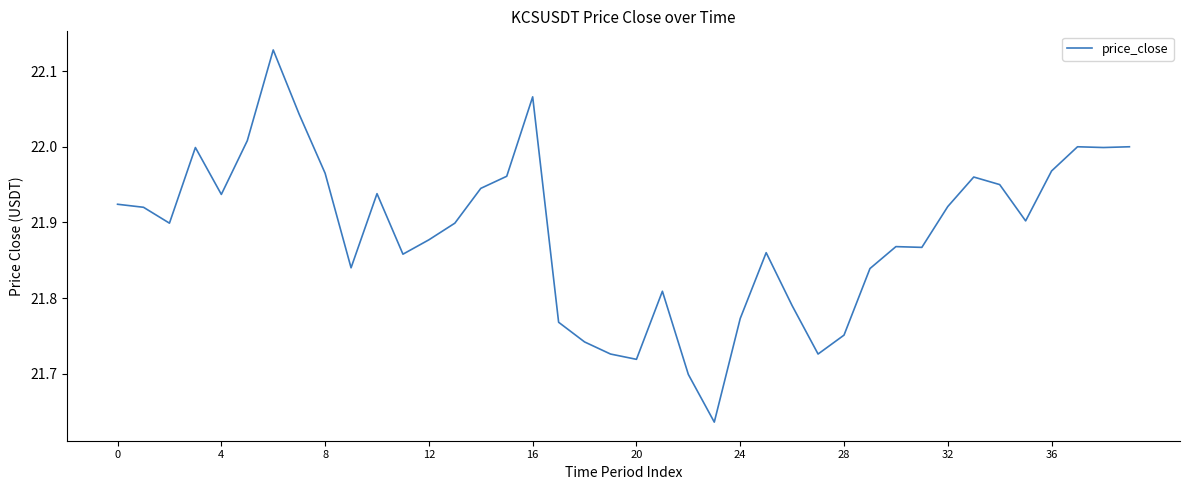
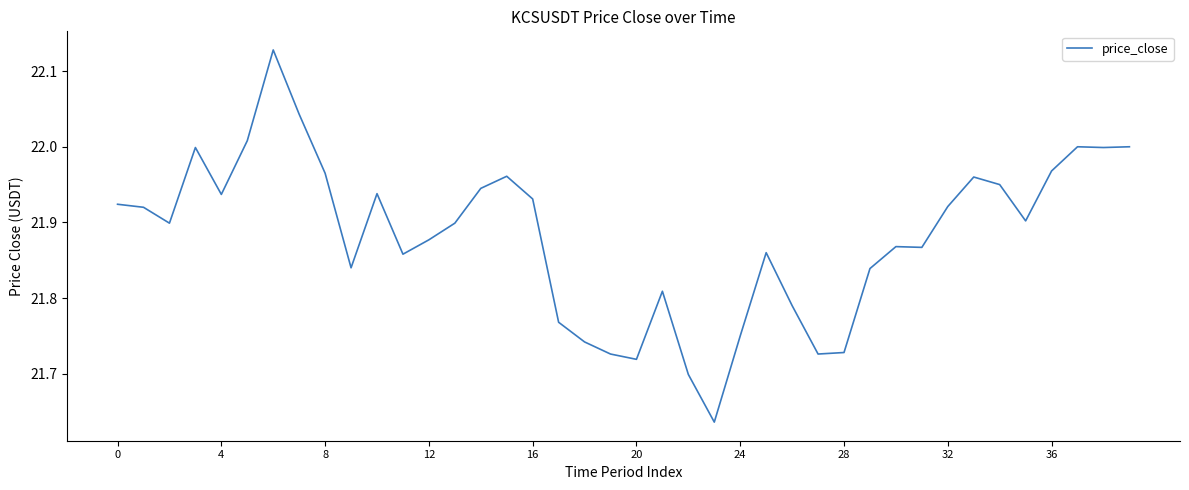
  {
    "0": 21.92,
    "4": 21.94,
    "8": 21.97,
    "12": 21.88,
-   "16": 22.07,
+   "16": 21.93,
    "20": 21.72,
-   "24": 21.77,
-   "28": 21.75,
+   "24": 21.75,
+   "28": 21.73,
    "32": 21.92,
    "36": 21.97
  }
